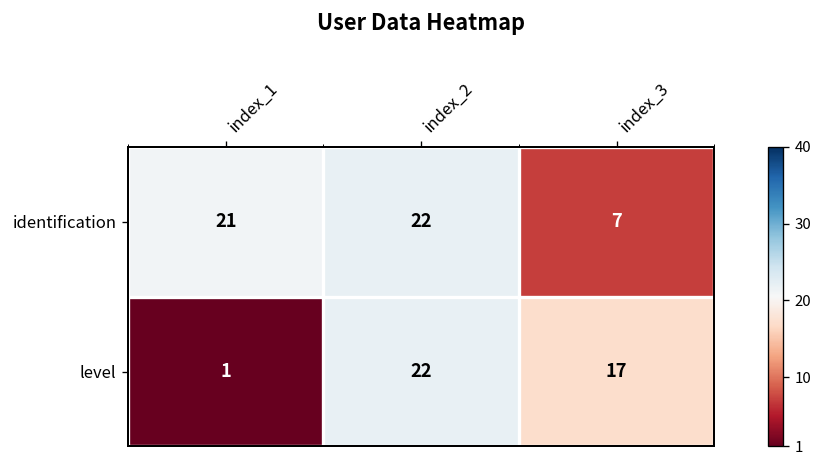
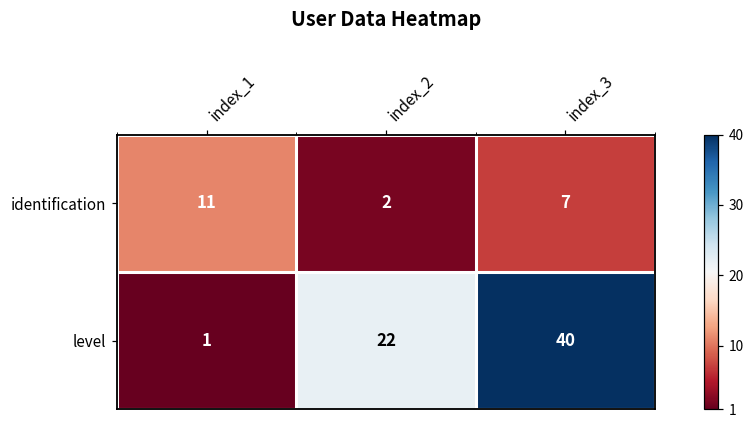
  {
    "identification": {
-     "index_1": 21,
-     "index_2": 22,
+     "index_1": 11,
+     "index_2": 2,
      "index_3": 7
    },
    "level": {
      "index_1": 1,
      "index_2": 22,
-     "index_3": 17
+     "index_3": 40
    }
  }
